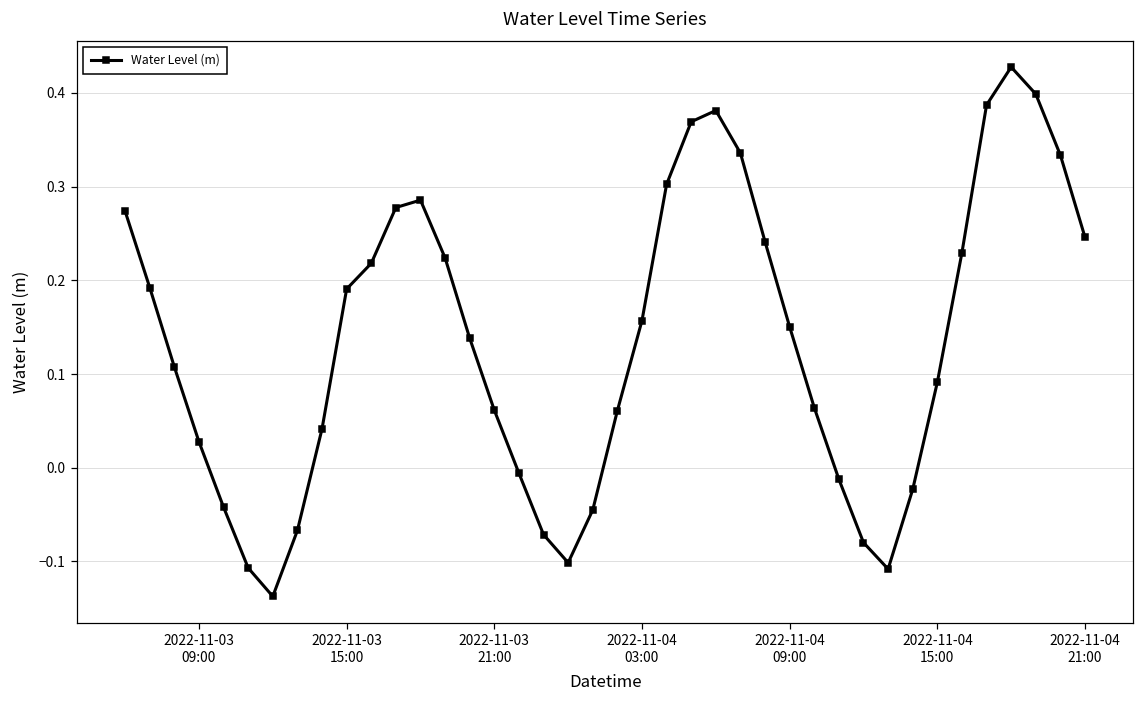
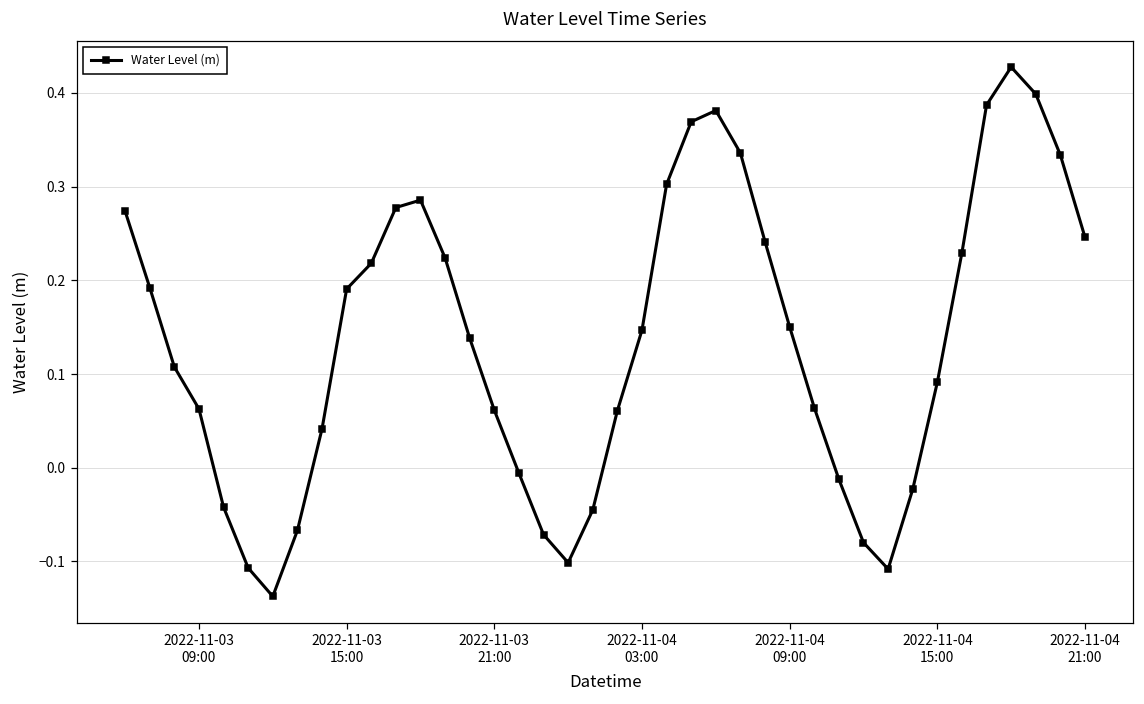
  {
-   "2022-11-03 09:00": 0.03,
+   "2022-11-03 09:00": 0.06,
    "2022-11-03 15:00": 0.19,
    "2022-11-03 21:00": 0.06,
-   "2022-11-04 03:00": 0.16,
+   "2022-11-04 03:00": 0.15,
    "2022-11-04 09:00": 0.15,
    "2022-11-04 15:00": 0.09,
    "2022-11-04 21:00": 0.25
  }
